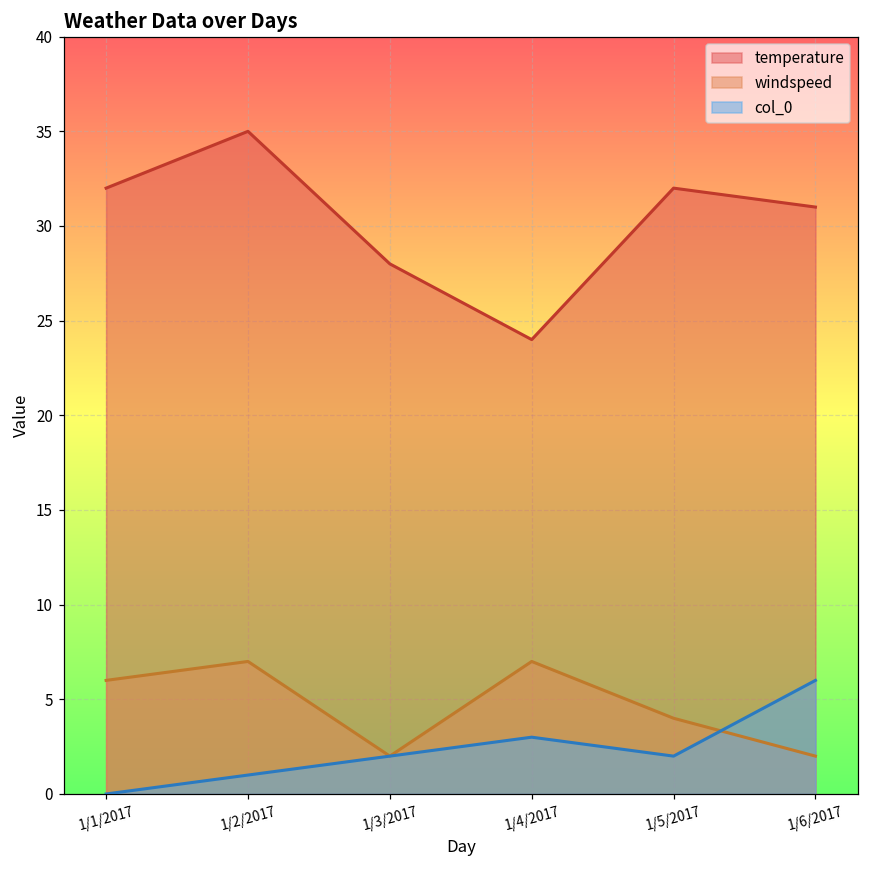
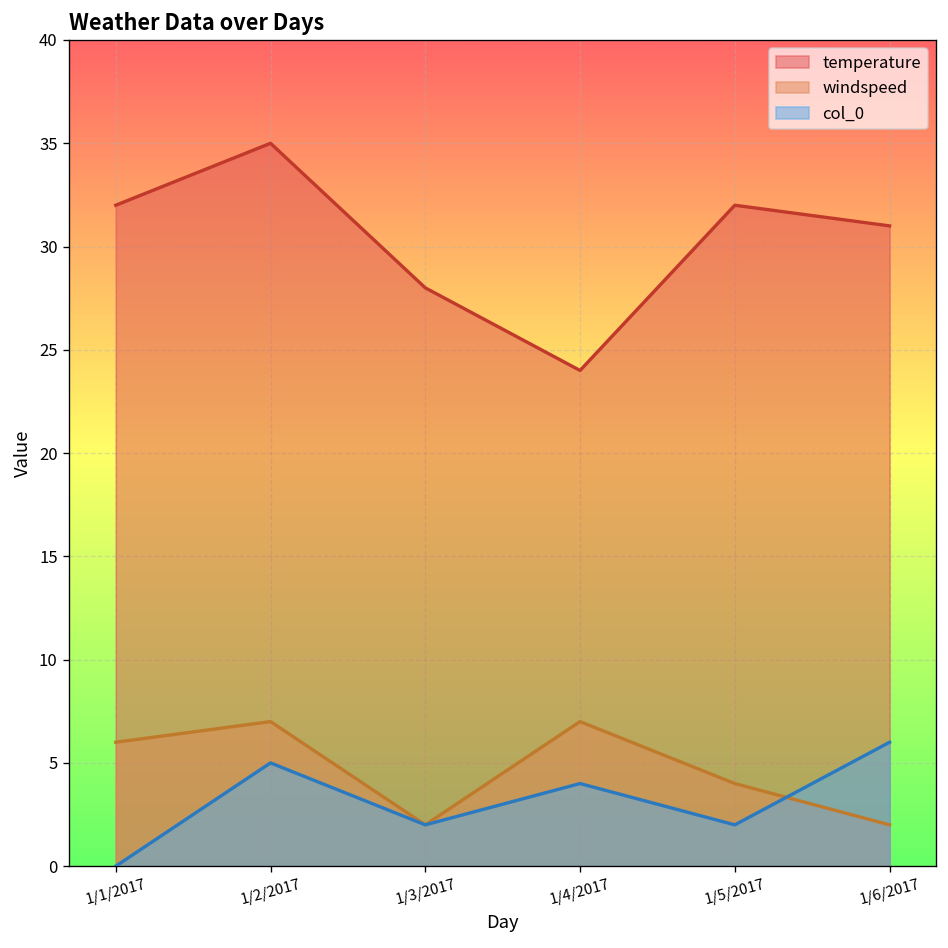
  {
    "col_0": {
      "1/1/2017": 0,
-     "1/2/2017": 1,
-     "1/4/2017": 3,
+     "1/2/2017": 5,
+     "1/4/2017": 4,
      "1/5/2017": 2,
      "1/6/2017": 6
    }
  }
